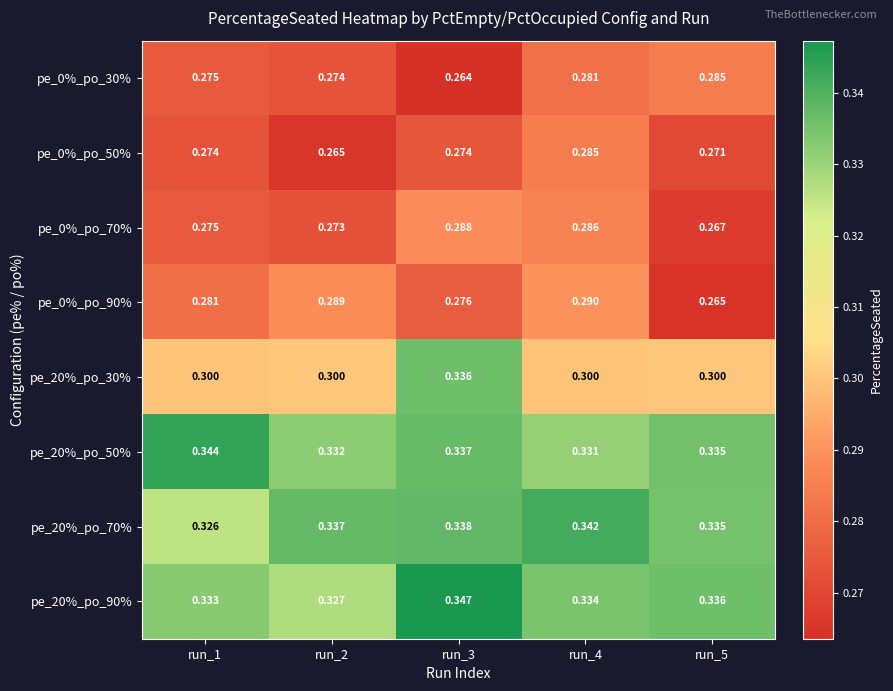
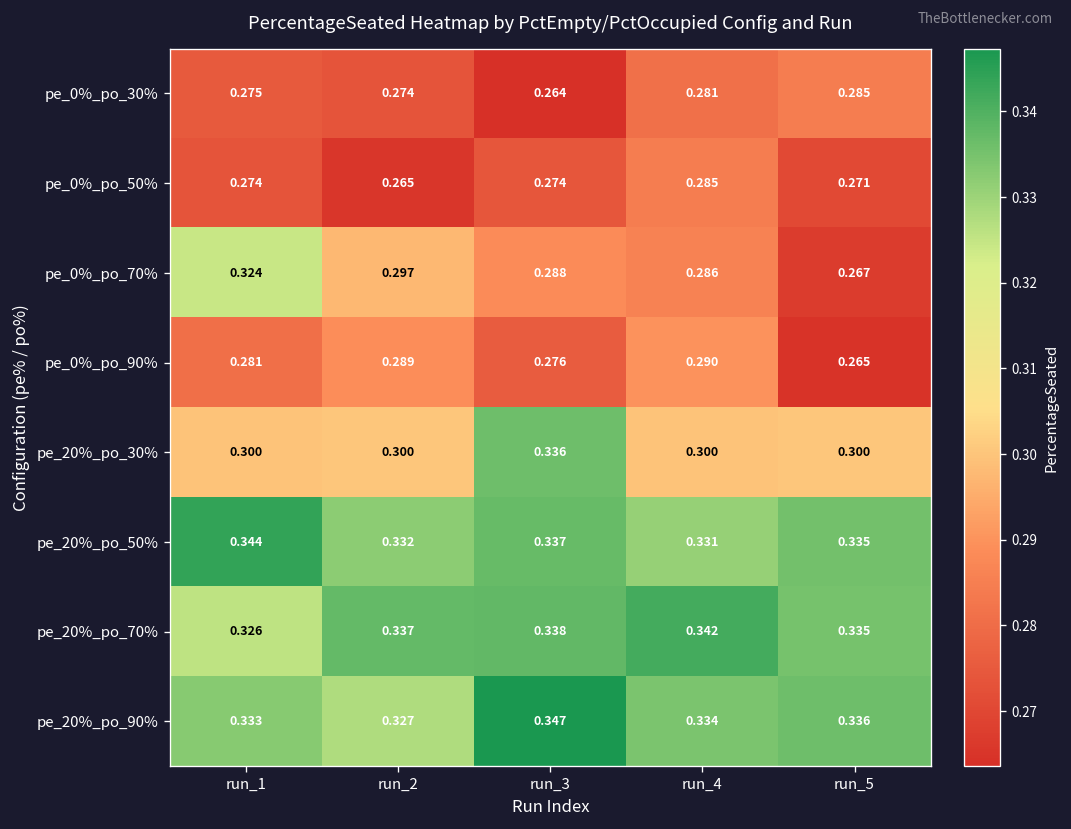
  {
    "pe_0%_po_30%": {
      "run_1": 0.275,
      "run_2": 0.274,
      "run_3": 0.264,
      "run_4": 0.281,
      "run_5": 0.285
    },
    "pe_0%_po_50%": {
      "run_1": 0.274,
      "run_2": 0.265,
      "run_3": 0.274,
      "run_4": 0.285,
      "run_5": 0.271
    },
    "pe_0%_po_70%": {
-     "run_1": 0.275,
-     "run_2": 0.273,
+     "run_1": 0.324,
+     "run_2": 0.297,
      "run_3": 0.288,
      "run_4": 0.286,
      "run_5": 0.267
    },
    "pe_0%_po_90%": {
      "run_1": 0.281,
      "run_2": 0.289,
      "run_3": 0.276,
      "run_4": 0.290,
      "run_5": 0.265
    },
    "pe_20%_po_30%": {
      "run_1": 0.300,
      "run_2": 0.300,
      "run_3": 0.336,
      "run_4": 0.300,
      "run_5": 0.300
    },
    "pe_20%_po_50%": {
      "run_1": 0.344,
      "run_2": 0.332,
      "run_3": 0.337,
      "run_4": 0.331,
      "run_5": 0.335
    },
    "pe_20%_po_70%": {
      "run_1": 0.326,
      "run_2": 0.337,
      "run_3": 0.338,
      "run_4": 0.342,
      "run_5": 0.335
    },
    "pe_20%_po_90%": {
      "run_1": 0.333,
      "run_2": 0.327,
      "run_3": 0.347,
      "run_4": 0.334,
      "run_5": 0.336
    }
  }
